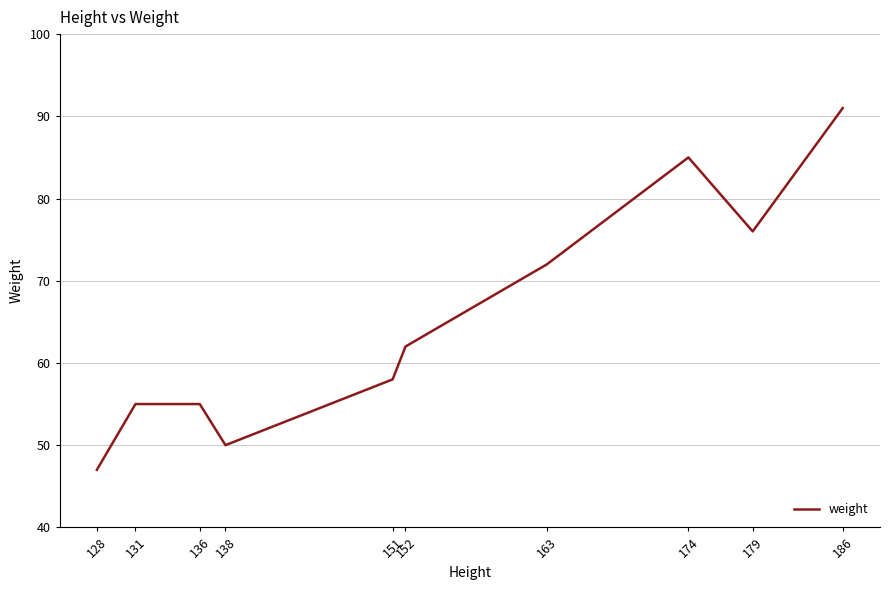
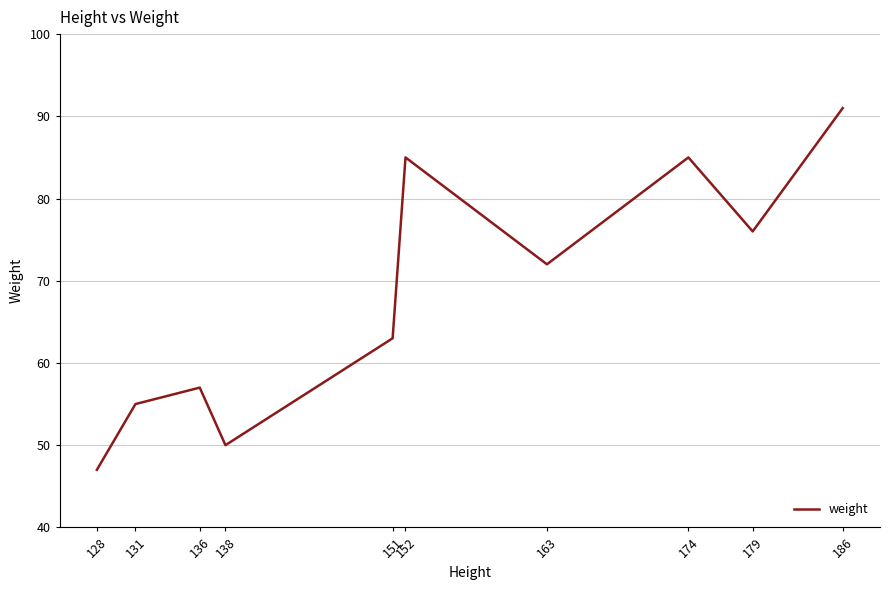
  {
    "128": 47,
    "131": 55,
-   "136": 55,
+   "136": 57,
    "138": 50,
-   "151": 58,
-   "152": 62,
+   "151": 63,
+   "152": 85,
    "163": 72,
    "174": 85,
    "179": 76,
    "186": 91
  }
